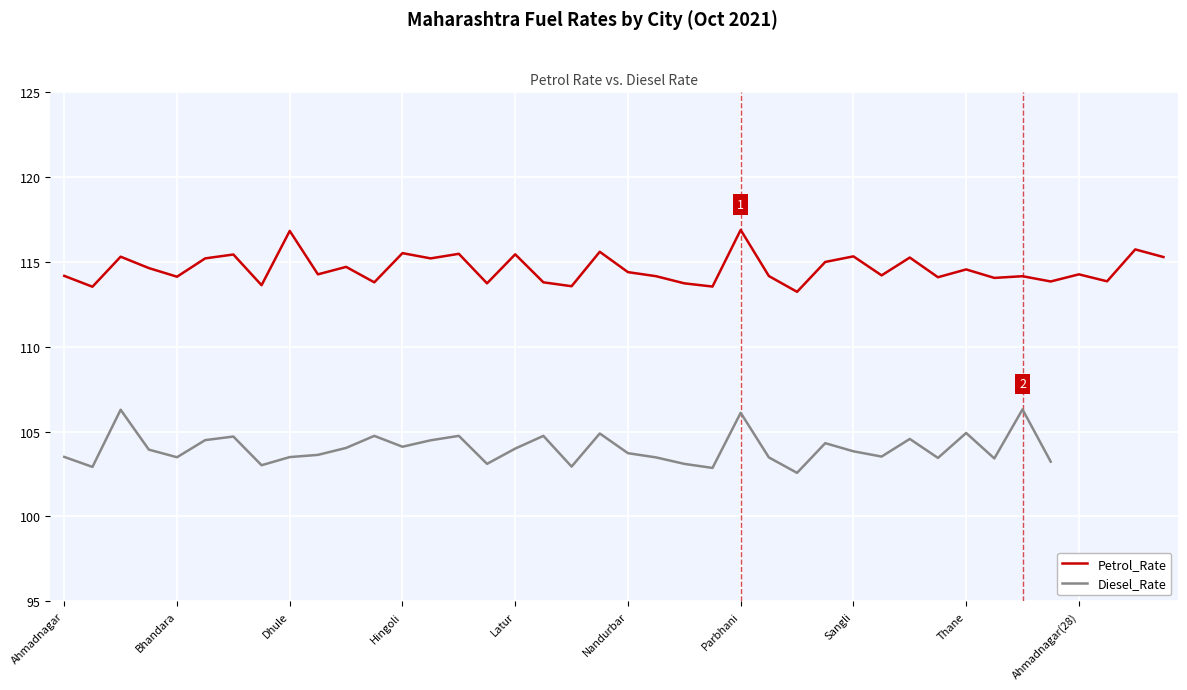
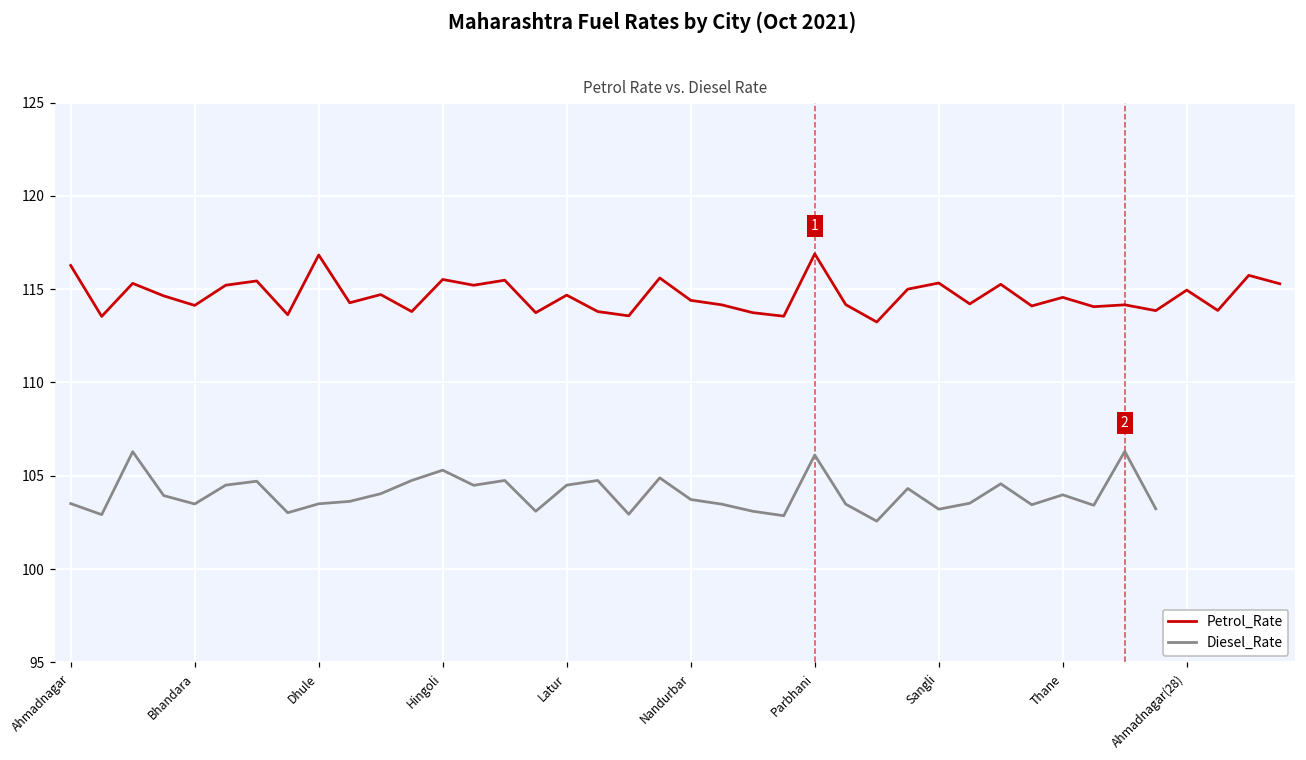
  {
    "Petrol_Rate": {
-     "Ahmadnagar": 114.2,
+     "Ahmadnagar": 116.3,
      "Bhandara": 114.1,
      "Dhule": 116.8,
      "Hingoli": 115.5,
-     "Latur": 115.5,
+     "Latur": 114.7,
      "Nandurbar": 114.4,
      "Sangli": 115.3,
      "Thane": 114.6,
-     "Ahmadnagar(28)": 114.3
+     "Ahmadnagar(28)": 115.0
    },
    "Diesel_Rate": {
      "Ahmadnagar": 103.5,
      "Bhandara": 103.5,
      "Dhule": 103.5,
-     "Hingoli": 104.1,
-     "Latur": 104.0,
+     "Hingoli": 105.3,
+     "Latur": 104.5,
      "Nandurbar": 103.7,
      "Parbhani": 106.1,
-     "Sangli": 103.8,
-     "Thane": 104.9
+     "Sangli": 103.2,
+     "Thane": 104.0
    }
  }
